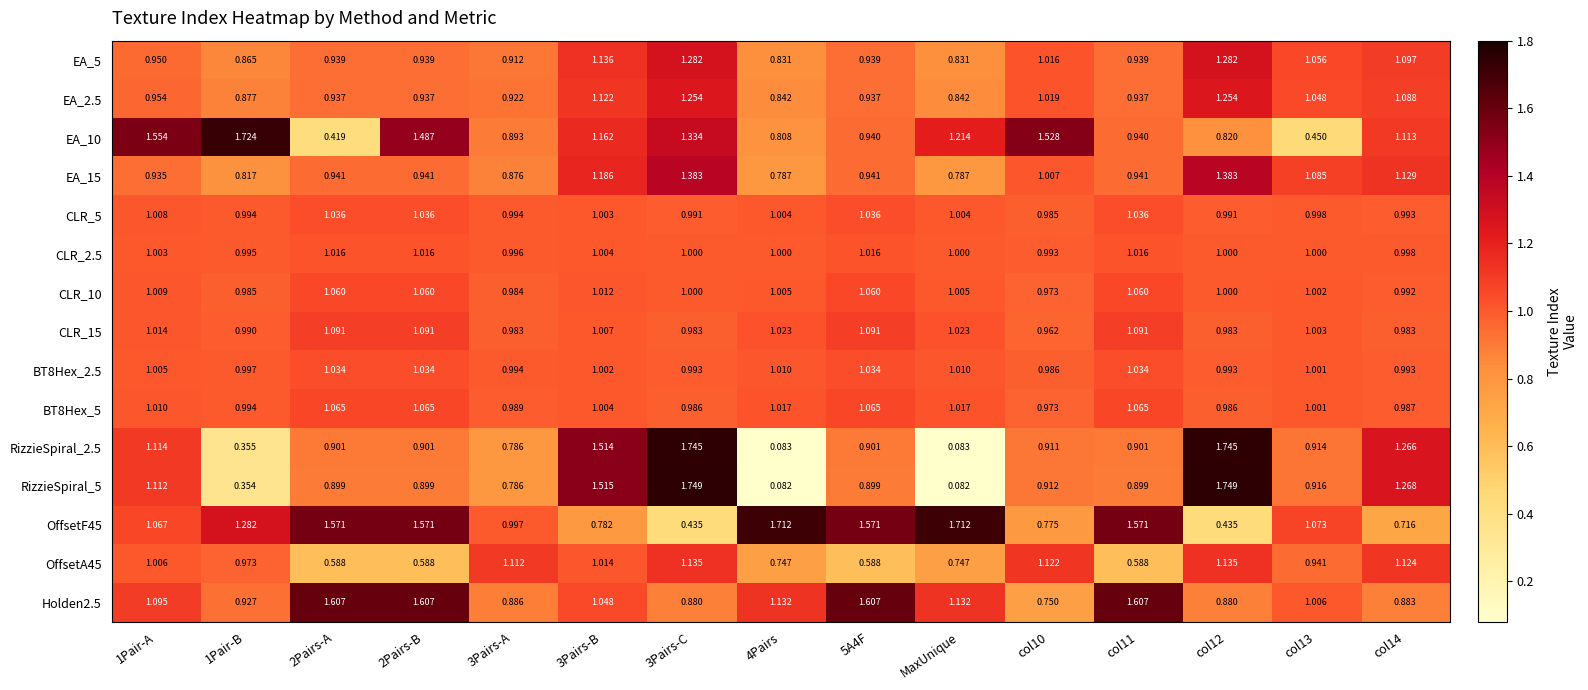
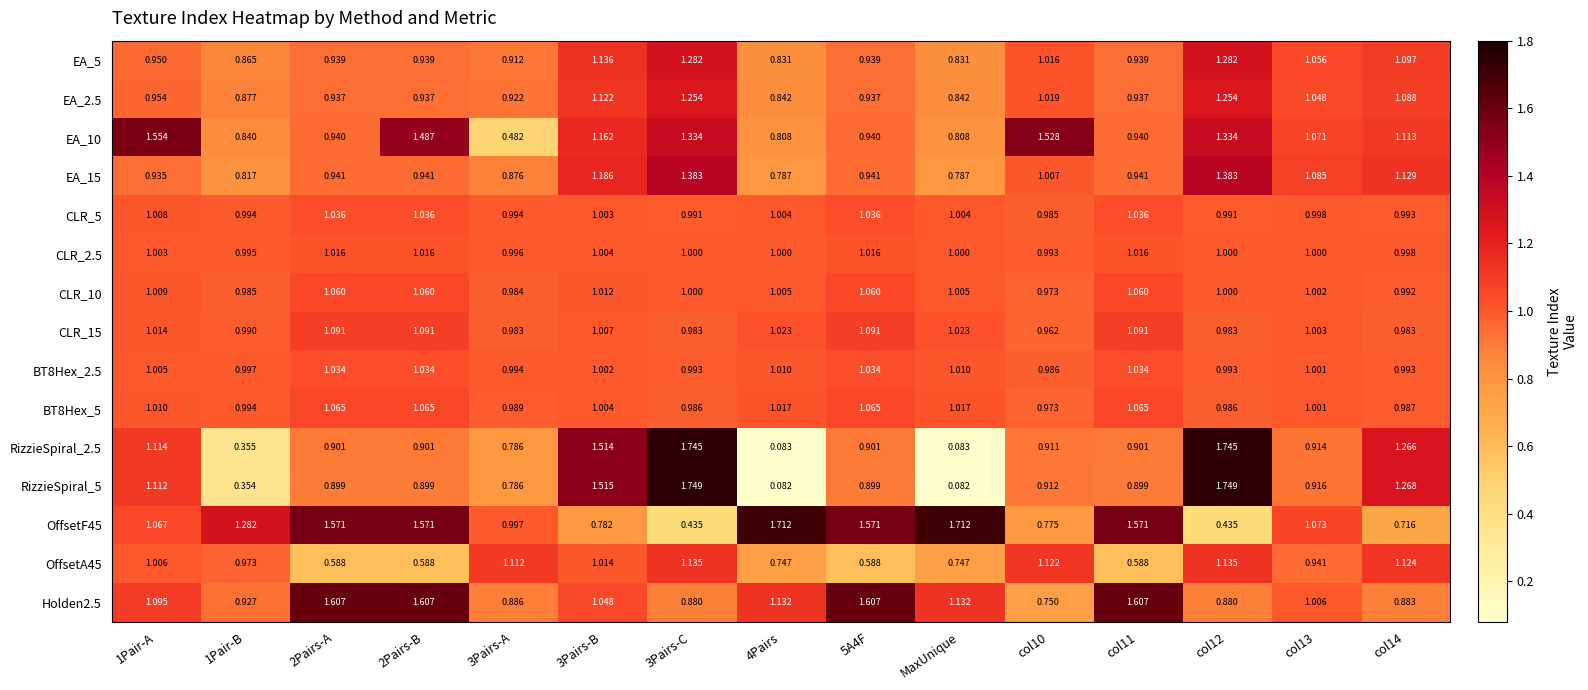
  {
    "EA_10": {
      "1Pair-A": 1.554,
-     "1Pair-B": 1.724,
-     "2Pairs-A": 0.419,
+     "1Pair-B": 0.840,
+     "2Pairs-A": 0.940,
      "2Pairs-B": 1.487,
-     "3Pairs-A": 0.893,
+     "3Pairs-A": 0.482,
      "3Pairs-B": 1.162,
      "3Pairs-C": 1.334,
      "4Pairs": 0.808,
      "5A4F": 0.940,
-     "MaxUnique": 1.214,
+     "MaxUnique": 0.808,
      "col10": 1.528,
      "col11": 0.940,
-     "col12": 0.820,
-     "col13": 0.450,
+     "col12": 1.334,
+     "col13": 1.071,
      "col14": 1.113
    }
  }
